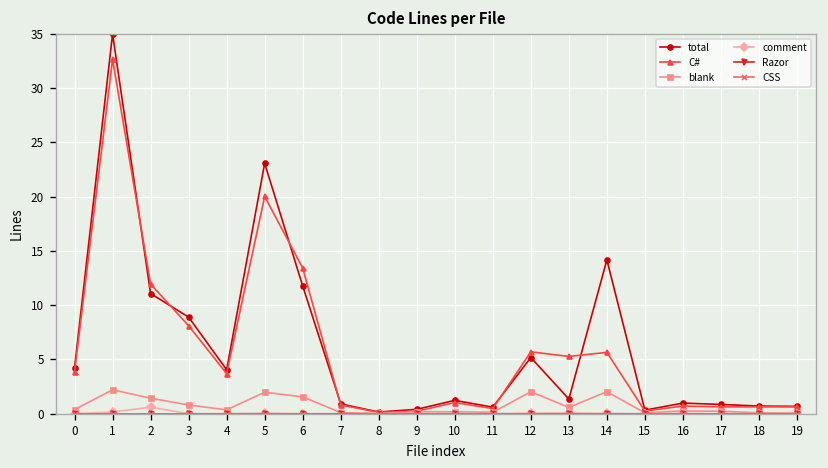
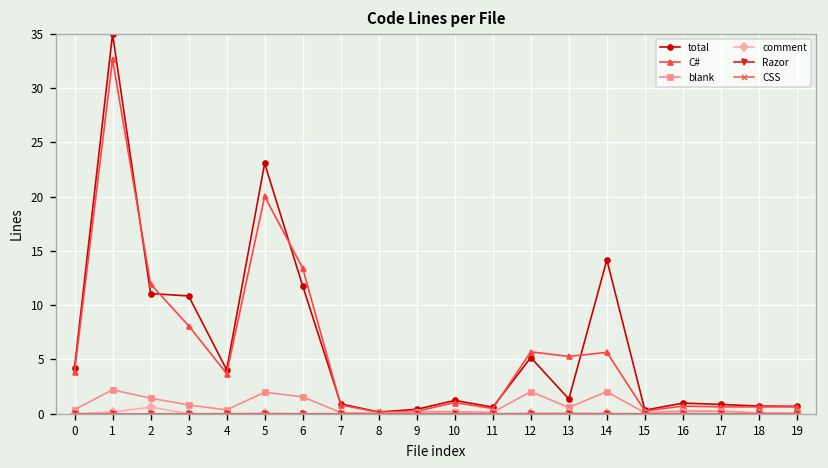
  {
    "total": {
      "0": 4,
      "1": 35,
      "2": 11,
-     "3": 9,
+     "3": 11,
      "4": 4,
      "5": 23,
      "6": 12,
      "12": 5,
      "13": 1,
      "14": 14
    }
  }
